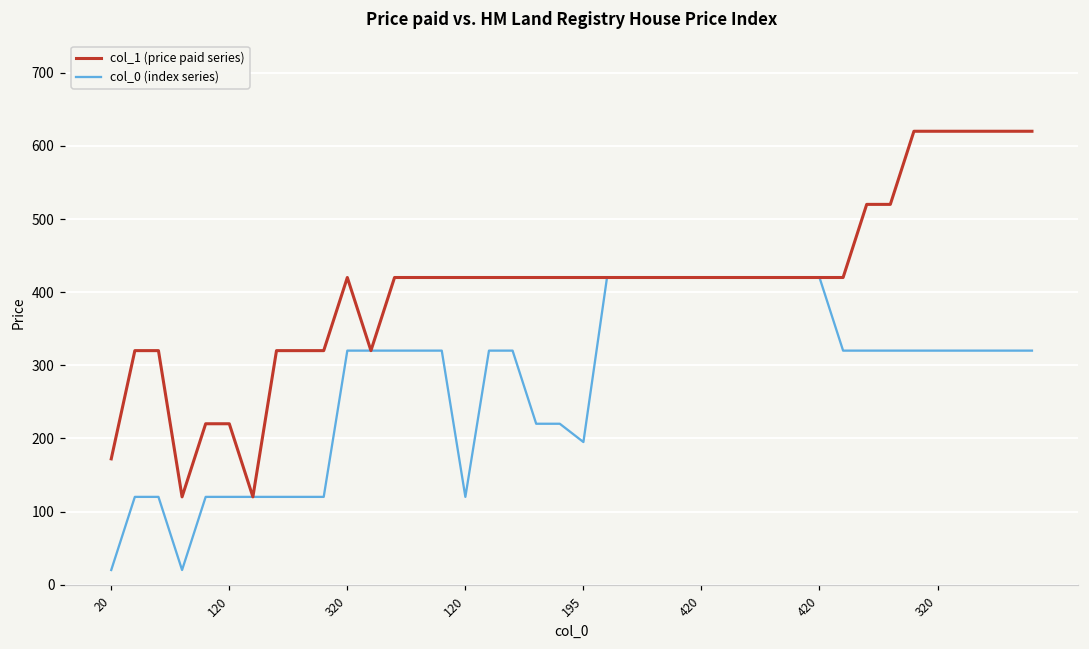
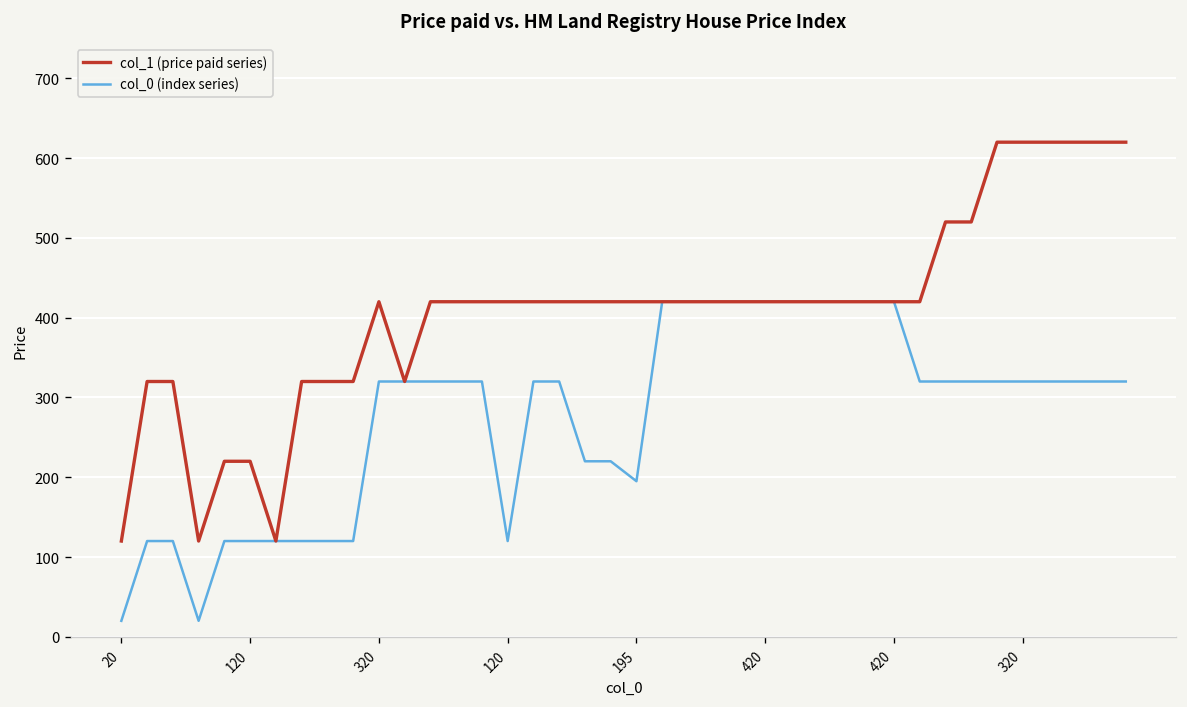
  {
    "col_1 (price paid series)": {
-     "20": 170,
+     "20": 120,
      "195": 420
    },
    "col_0 (index series)": {
      "20": 20,
      "195": 200
    }
  }
